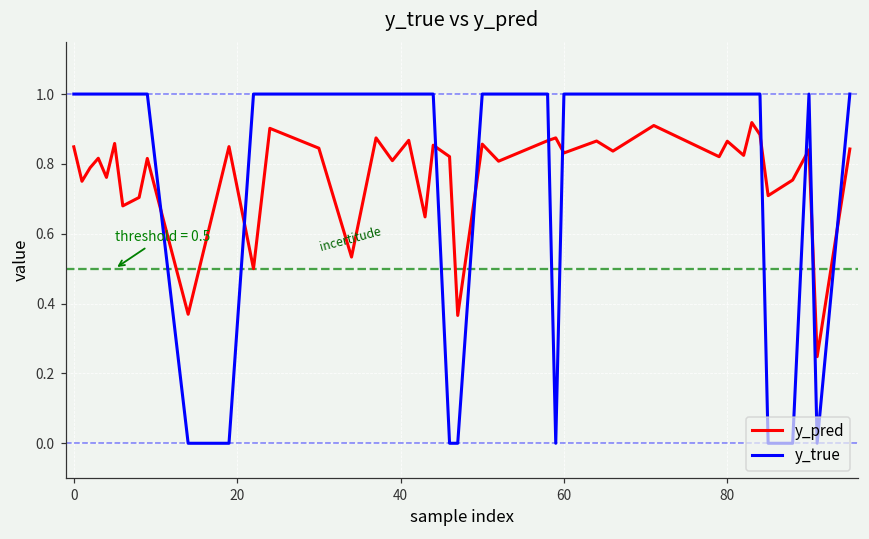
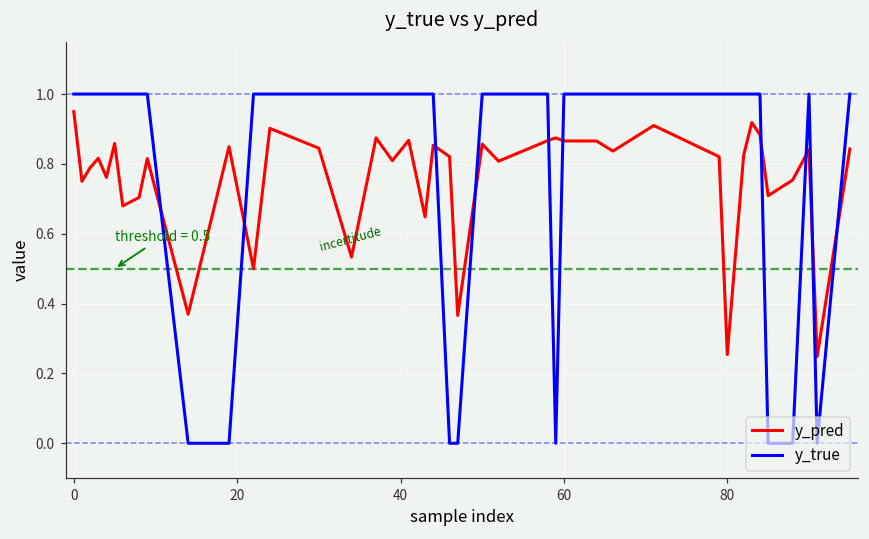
  {
    "y_pred": {
-     "0": 0.85,
-     "60": 0.83,
-     "80": 0.86
+     "0": 0.95,
+     "60": 0.87,
+     "80": 0.25
    },
    "y_true": {
      "0": 1.00,
      "60": 1.00,
      "80": 1.00
    }
  }
